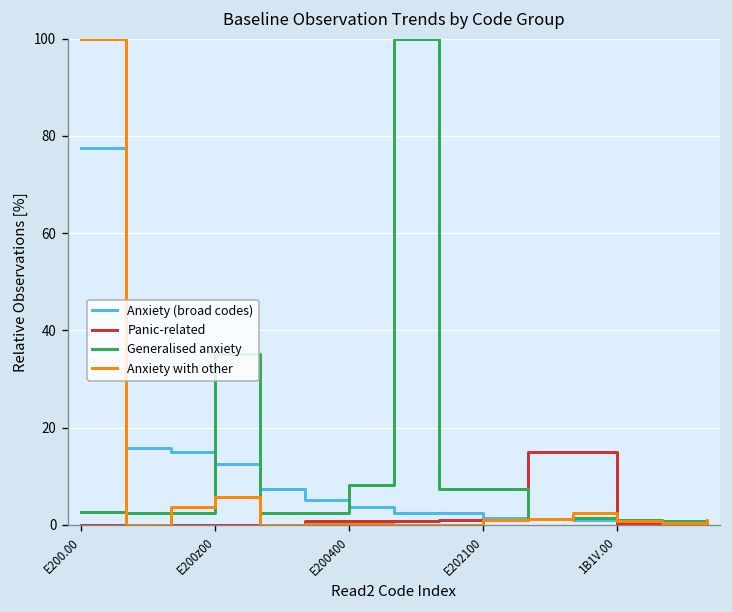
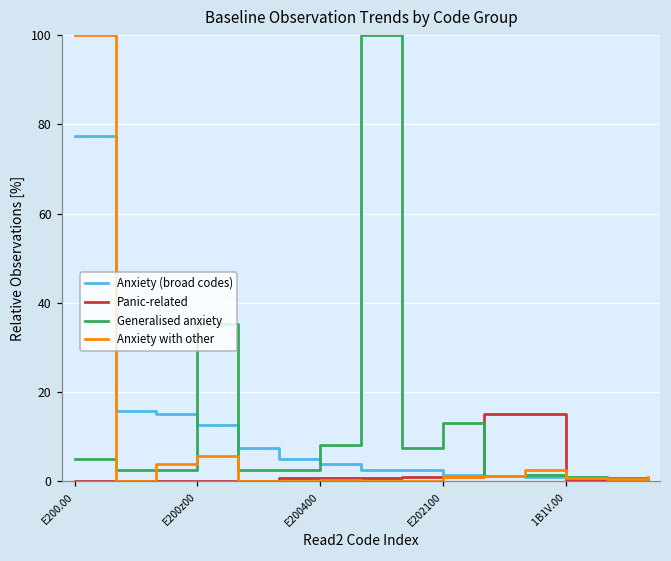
  {
    "Anxiety (broad codes)": {
      "E200.00": 78,
      "E200z00": 13,
      "E200400": 4
    },
    "Panic-related": {
      "E200.00": 0,
      "E200z00": 0
    },
    "Generalised anxiety": {
-     "E200.00": 3,
+     "E200.00": 5,
      "E200400": 8,
-     "E202100": 7
+     "E202100": 13
    },
    "Anxiety with other": {
      "E200.00": 100,
      "E200z00": 6
    }
  }
